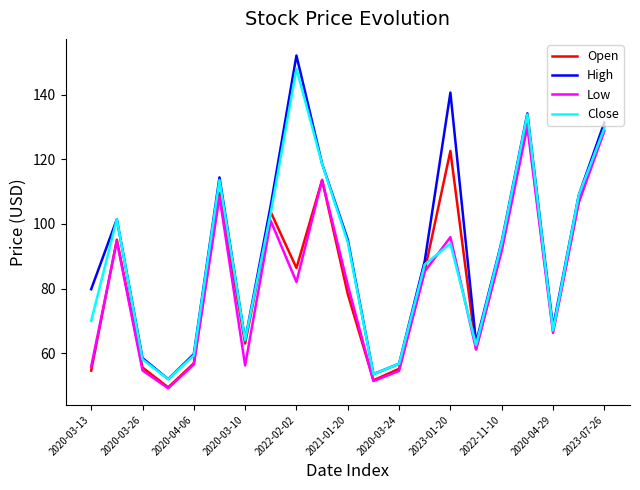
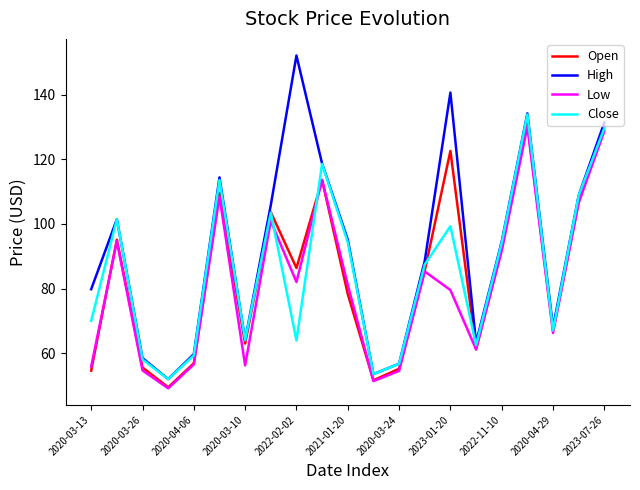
  {
    "Open": {
      "2020-03-13": 55,
      "2020-03-26": 56,
      "2020-03-10": 63,
      "2022-02-02": 86,
      "2021-01-20": 78,
      "2023-01-20": 123
    },
    "High": {
      "2020-03-13": 80,
      "2022-02-02": 152,
      "2021-01-20": 95,
      "2023-01-20": 141,
      "2020-04-29": 68
    },
    "Low": {
      "2020-03-13": 56,
      "2020-03-26": 55,
      "2020-03-10": 56,
      "2022-02-02": 82,
      "2021-01-20": 81,
-     "2023-01-20": 96,
+     "2023-01-20": 80,
      "2020-04-29": 66,
      "2023-07-26": 129
    },
    "Close": {
      "2020-03-13": 70,
-     "2022-02-02": 148,
+     "2022-02-02": 64,
      "2021-01-20": 94,
-     "2023-01-20": 94
+     "2023-01-20": 99
    }
  }
